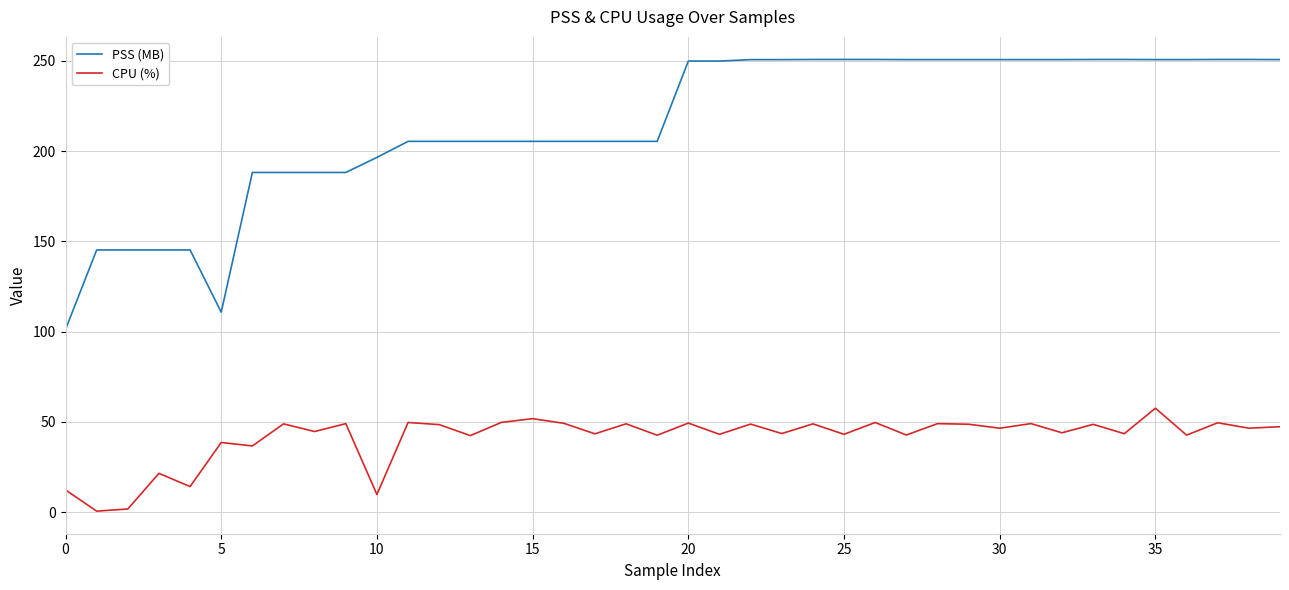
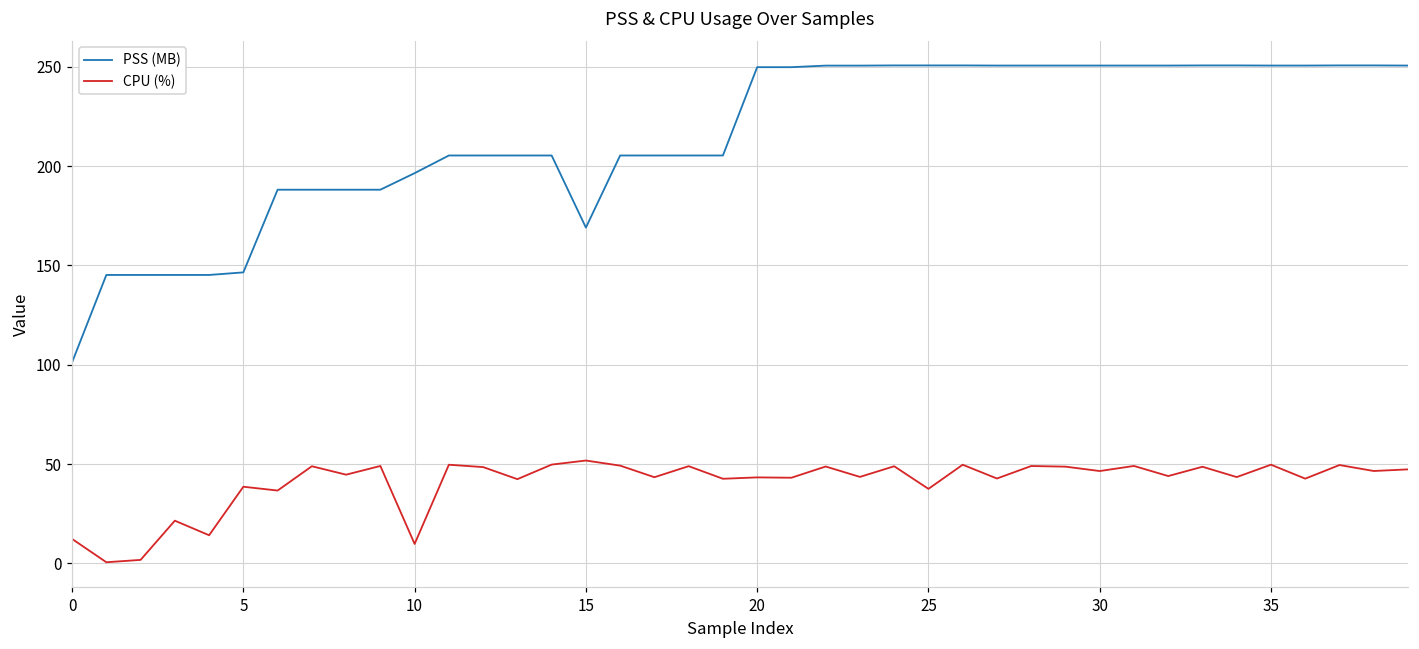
  {
    "PSS (MB)": {
      "0": 101,
-     "5": 111,
+     "5": 147,
      "10": 196,
-     "15": 205,
+     "15": 169,
      "20": 250,
      "25": 251,
      "30": 251,
      "35": 251
    },
    "CPU (%)": {
      "0": 12,
      "5": 39,
      "10": 10,
      "15": 52,
-     "20": 49,
-     "25": 43,
+     "20": 43,
+     "25": 38,
      "30": 47,
-     "35": 58
+     "35": 50
    }
  }
